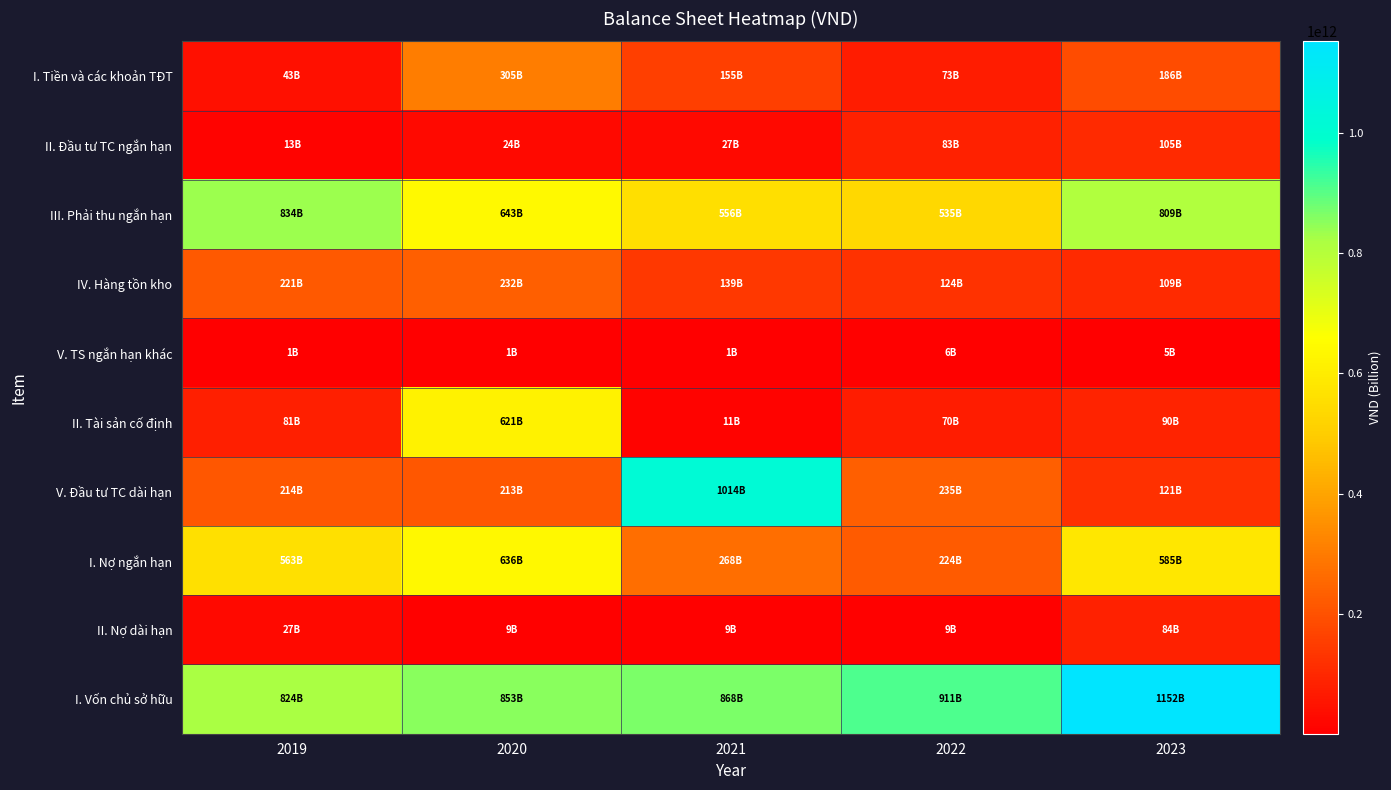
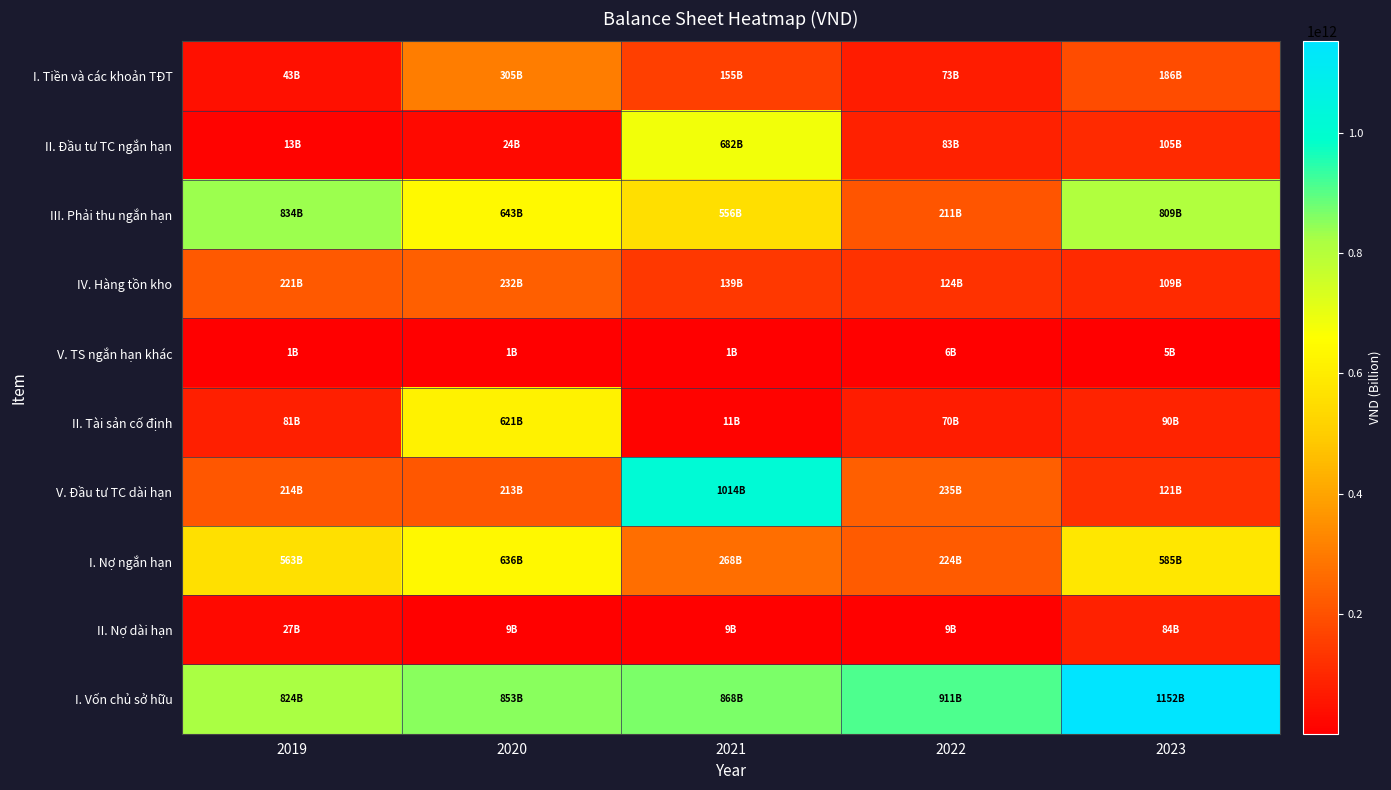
  {
    "I. Tiền và các khoản TĐT": {
      "2019": "43B",
      "2020": "305B",
      "2021": "155B",
      "2022": "73B",
      "2023": "186B"
    },
    "II. Đầu tư TC ngắn hạn": {
      "2019": "13B",
      "2020": "24B",
-     "2021": "27B",
+     "2021": "682B",
      "2022": "83B",
      "2023": "105B"
    },
    "III. Phải thu ngắn hạn": {
      "2019": "834B",
      "2020": "643B",
      "2021": "556B",
-     "2022": "535B",
+     "2022": "211B",
      "2023": "809B"
    },
    "IV. Hàng tồn kho": {
      "2019": "221B",
      "2020": "232B",
      "2021": "139B",
      "2022": "124B",
      "2023": "109B"
    },
    "V. TS ngắn hạn khác": {
      "2019": "1B",
      "2020": "1B",
      "2021": "1B",
      "2022": "6B",
      "2023": "5B"
    },
    "II. Tài sản cố định": {
      "2019": "81B",
      "2020": "621B",
      "2021": "11B",
      "2022": "70B",
      "2023": "90B"
    },
    "V. Đầu tư TC dài hạn": {
      "2019": "214B",
      "2020": "213B",
      "2021": "1014B",
      "2022": "235B",
      "2023": "121B"
    },
    "I. Nợ ngắn hạn": {
      "2019": "563B",
      "2020": "636B",
      "2021": "268B",
      "2022": "224B",
      "2023": "585B"
    },
    "II. Nợ dài hạn": {
      "2019": "27B",
      "2020": "9B",
      "2021": "9B",
      "2022": "9B",
      "2023": "84B"
    },
    "I. Vốn chủ sở hữu": {
      "2019": "824B",
      "2020": "853B",
      "2021": "868B",
      "2022": "911B",
      "2023": "1152B"
    }
  }
